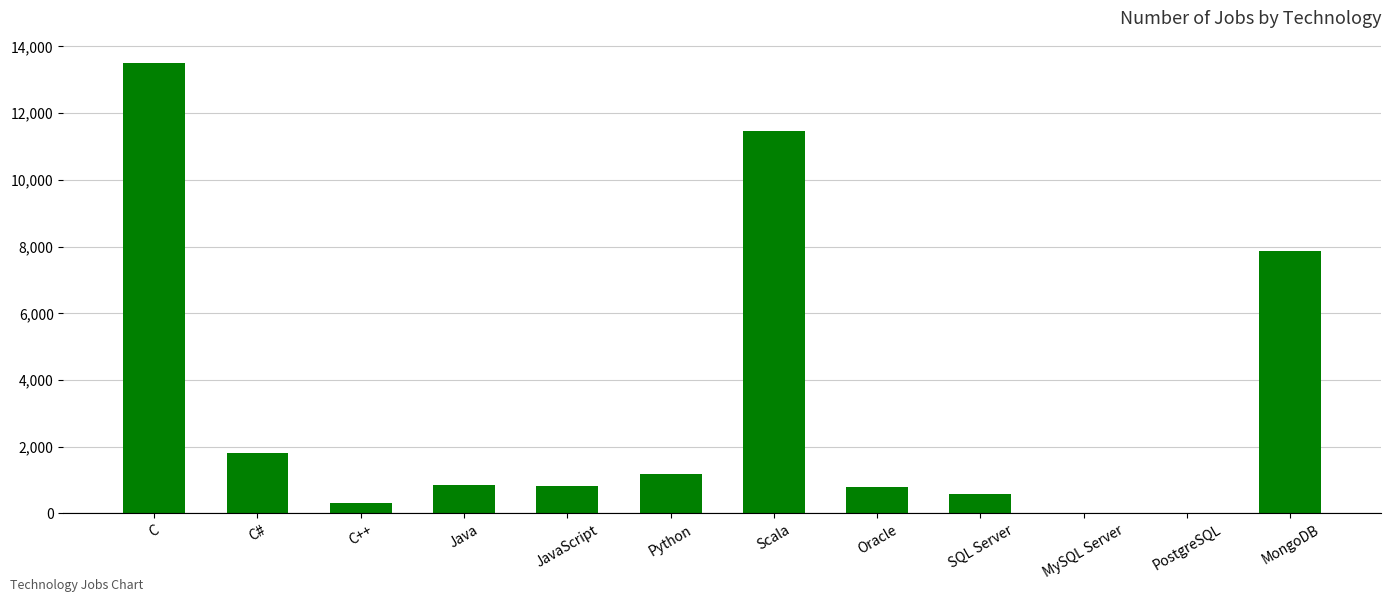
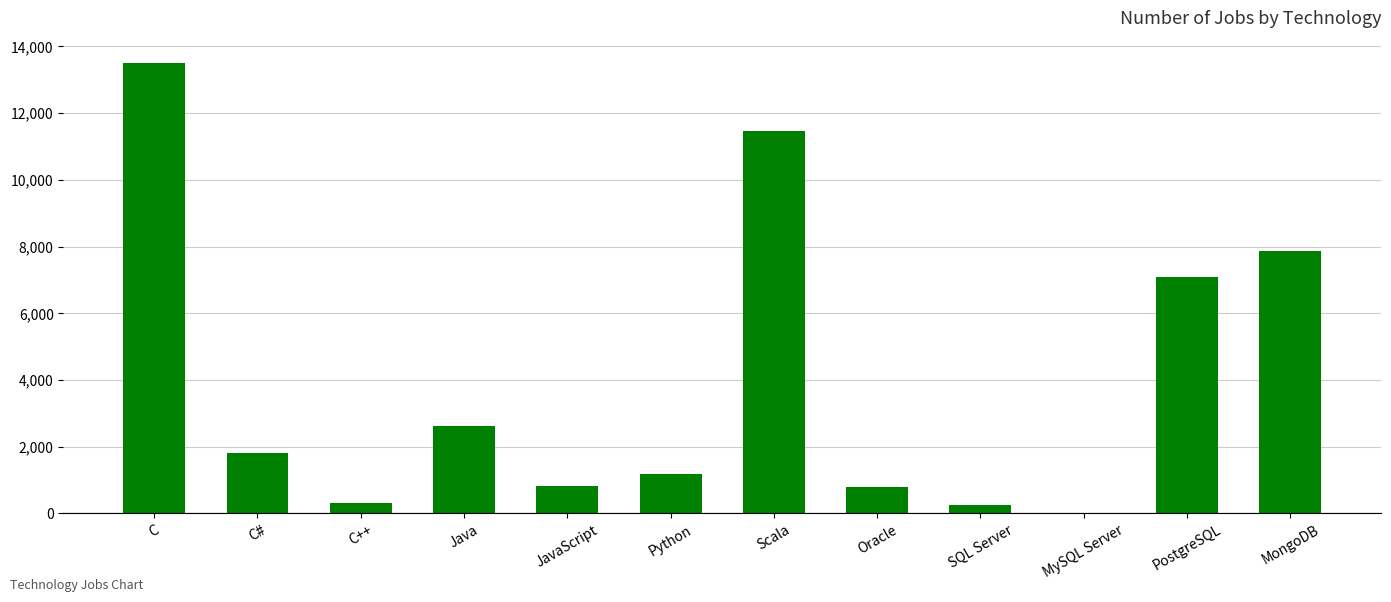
  {
    "C": "13,500",
    "C#": "1,800",
    "C++": "300",
-   "Java": "900",
+   "Java": "2,600",
    "JavaScript": "800",
    "Python": "1,200",
    "Scala": "11,500",
    "Oracle": "800",
-   "SQL Server": "600",
+   "SQL Server": "300",
    "MySQL Server": "0",
-   "PostgreSQL": "0",
+   "PostgreSQL": "7,100",
    "MongoDB": "7,900"
  }
